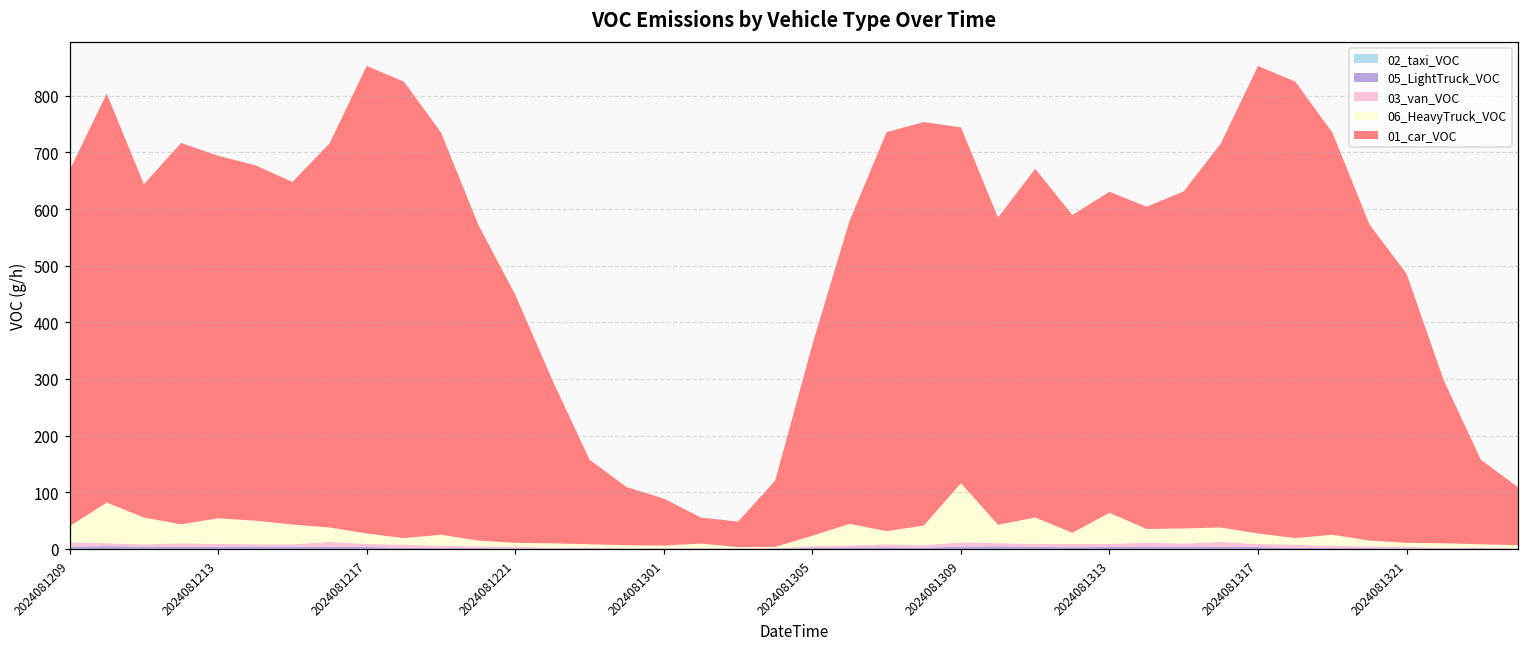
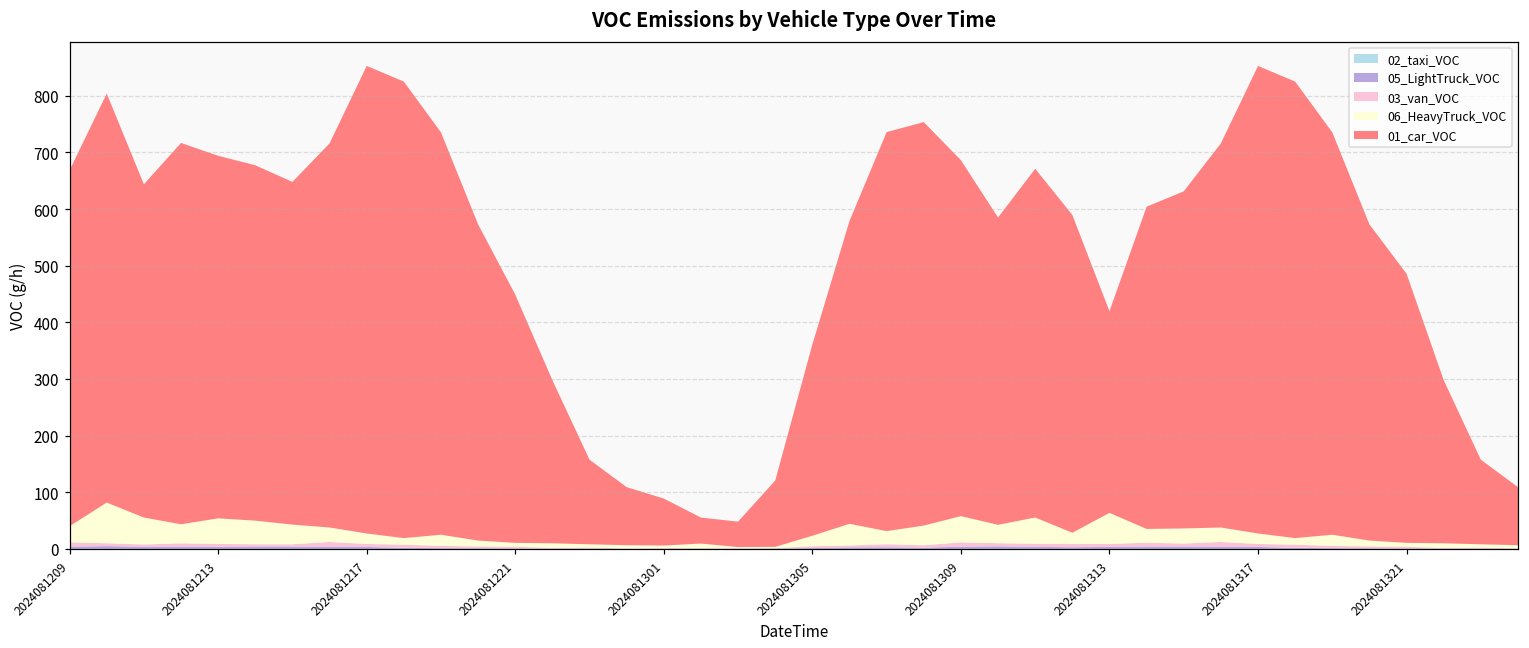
  {
    "03_van_VOC": {
      "2024081209": 10,
      "2024081213": 10,
      "2024081217": 10,
      "2024081309": 10,
      "2024081313": 10,
      "2024081317": 10
    },
    "06_HeavyTruck_VOC": {
      "2024081209": 30,
      "2024081213": 50,
      "2024081217": 20,
      "2024081221": 10,
      "2024081305": 20,
-     "2024081309": 100,
+     "2024081309": 50,
      "2024081313": 50,
      "2024081317": 20,
      "2024081321": 10
    },
    "01_car_VOC": {
      "2024081209": 630,
      "2024081213": 640,
      "2024081217": 830,
      "2024081221": 440,
      "2024081301": 80,
      "2024081305": 340,
      "2024081309": 630,
-     "2024081313": 570,
+     "2024081313": 360,
      "2024081317": 830,
      "2024081321": 470
    }
  }
